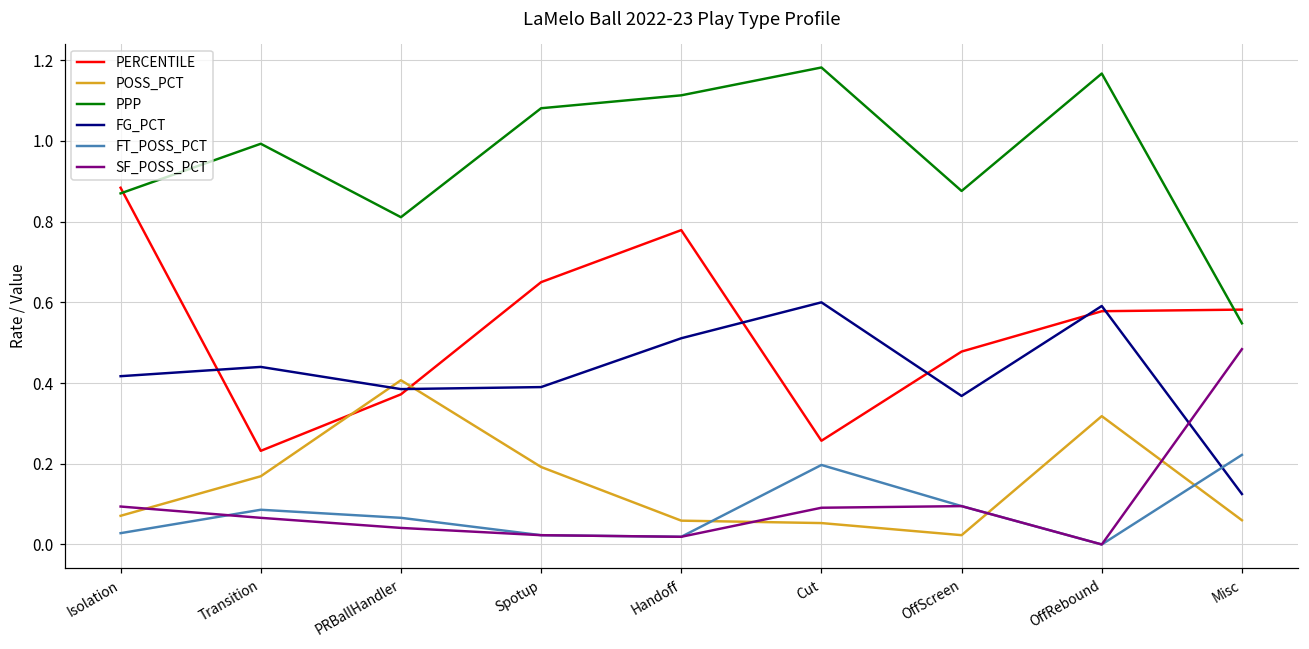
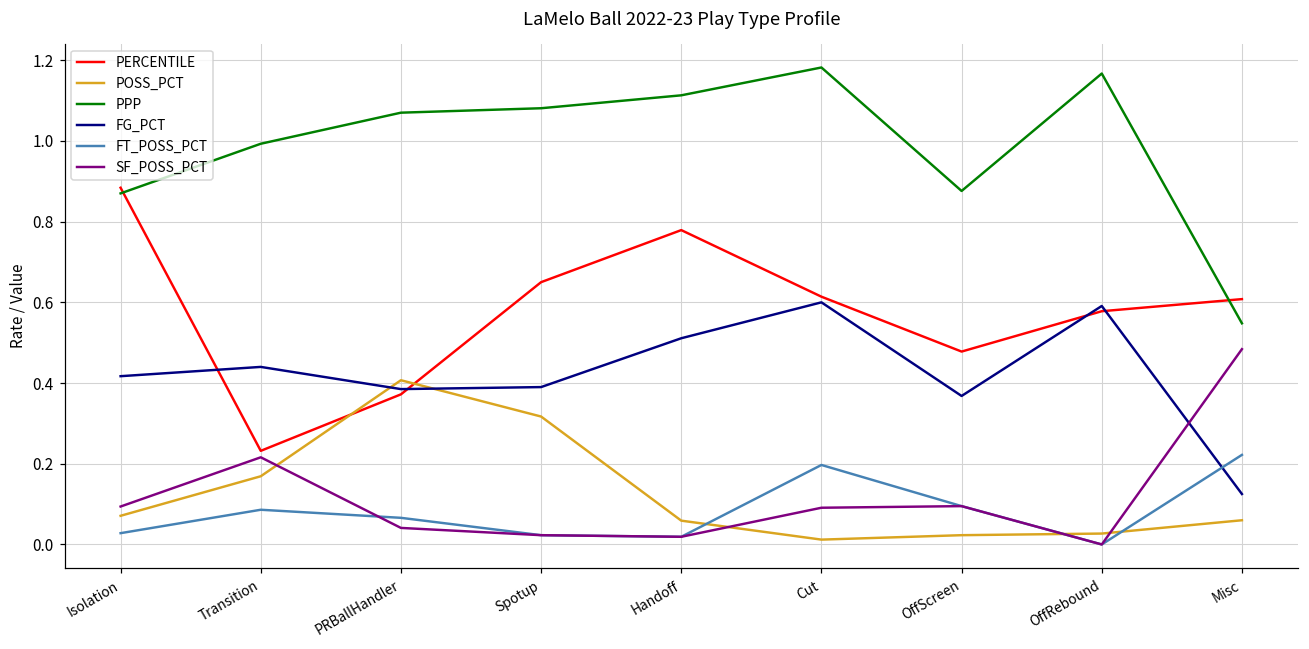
  {
    "PERCENTILE": {
      "Isolation": 0.88,
      "Transition": 0.23,
      "PRBallHandler": 0.37,
      "Spotup": 0.65,
      "Handoff": 0.78,
-     "Cut": 0.26,
+     "Cut": 0.61,
      "OffScreen": 0.48,
      "OffRebound": 0.58,
-     "Misc": 0.58
+     "Misc": 0.61
    },
    "POSS_PCT": {
      "Isolation": 0.07,
      "Transition": 0.17,
      "PRBallHandler": 0.41,
-     "Spotup": 0.19,
+     "Spotup": 0.32,
      "Handoff": 0.06,
-     "Cut": 0.05,
+     "Cut": 0.01,
      "OffScreen": 0.02,
-     "OffRebound": 0.32,
+     "OffRebound": 0.03,
      "Misc": 0.06
    },
    "PPP": {
      "Isolation": 0.87,
      "Transition": 0.99,
-     "PRBallHandler": 0.81,
+     "PRBallHandler": 1.07,
      "Spotup": 1.08,
      "Handoff": 1.11,
      "Cut": 1.18,
      "OffScreen": 0.88,
      "OffRebound": 1.17,
      "Misc": 0.55
    },
    "FG_PCT": {
      "Isolation": 0.42,
      "Transition": 0.44,
      "PRBallHandler": 0.39,
      "Spotup": 0.39,
      "Handoff": 0.51,
      "Cut": 0.60,
      "OffScreen": 0.37,
      "OffRebound": 0.59,
      "Misc": 0.13
    },
    "FT_POSS_PCT": {
      "Isolation": 0.03,
      "Transition": 0.09,
      "PRBallHandler": 0.07,
      "Cut": 0.20,
      "Misc": 0.22
    },
    "SF_POSS_PCT": {
      "Isolation": 0.09,
-     "Transition": 0.07,
+     "Transition": 0.22,
      "PRBallHandler": 0.04,
      "Cut": 0.09,
      "Misc": 0.48
    }
  }
